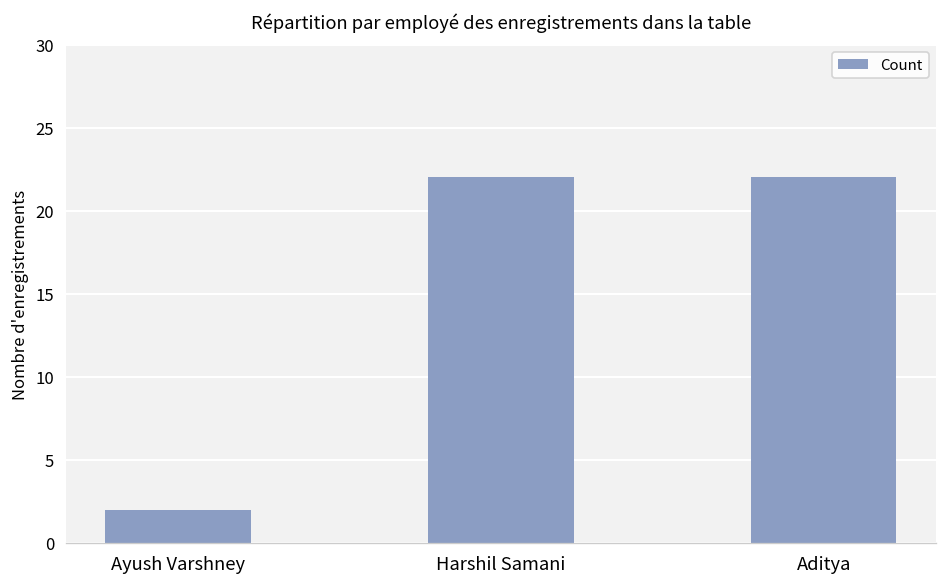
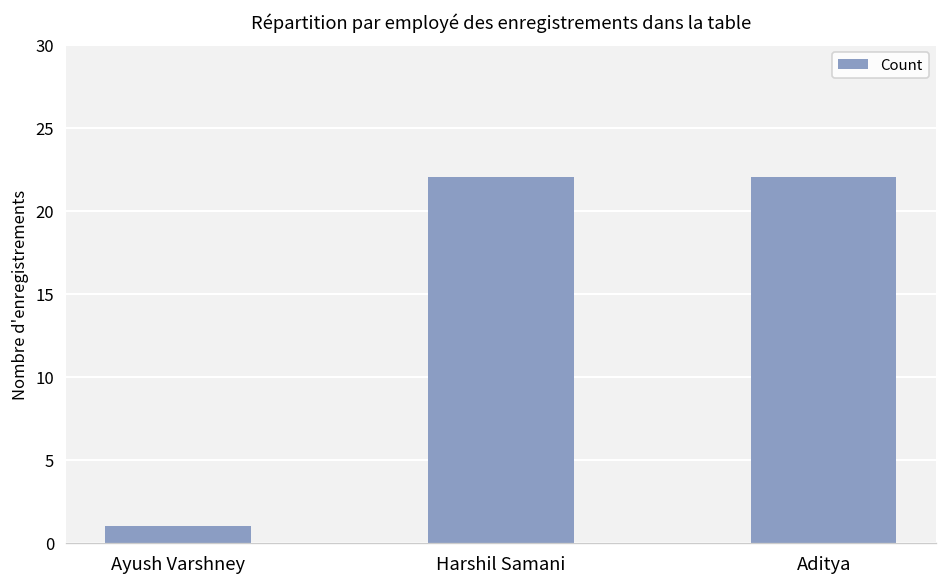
  {
-   "Ayush Varshney": 2,
+   "Ayush Varshney": 1,
    "Harshil Samani": 22,
    "Aditya": 22
  }
